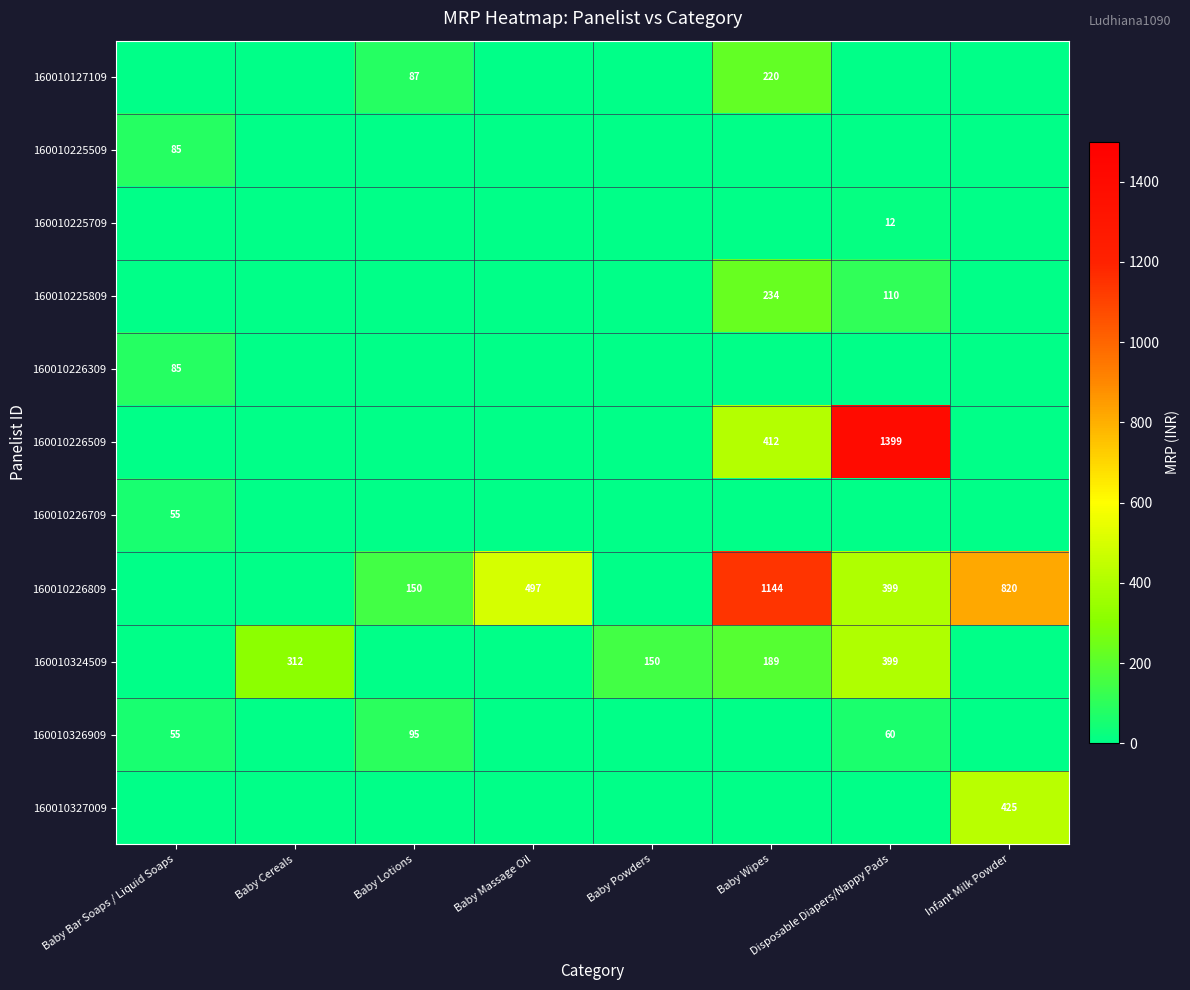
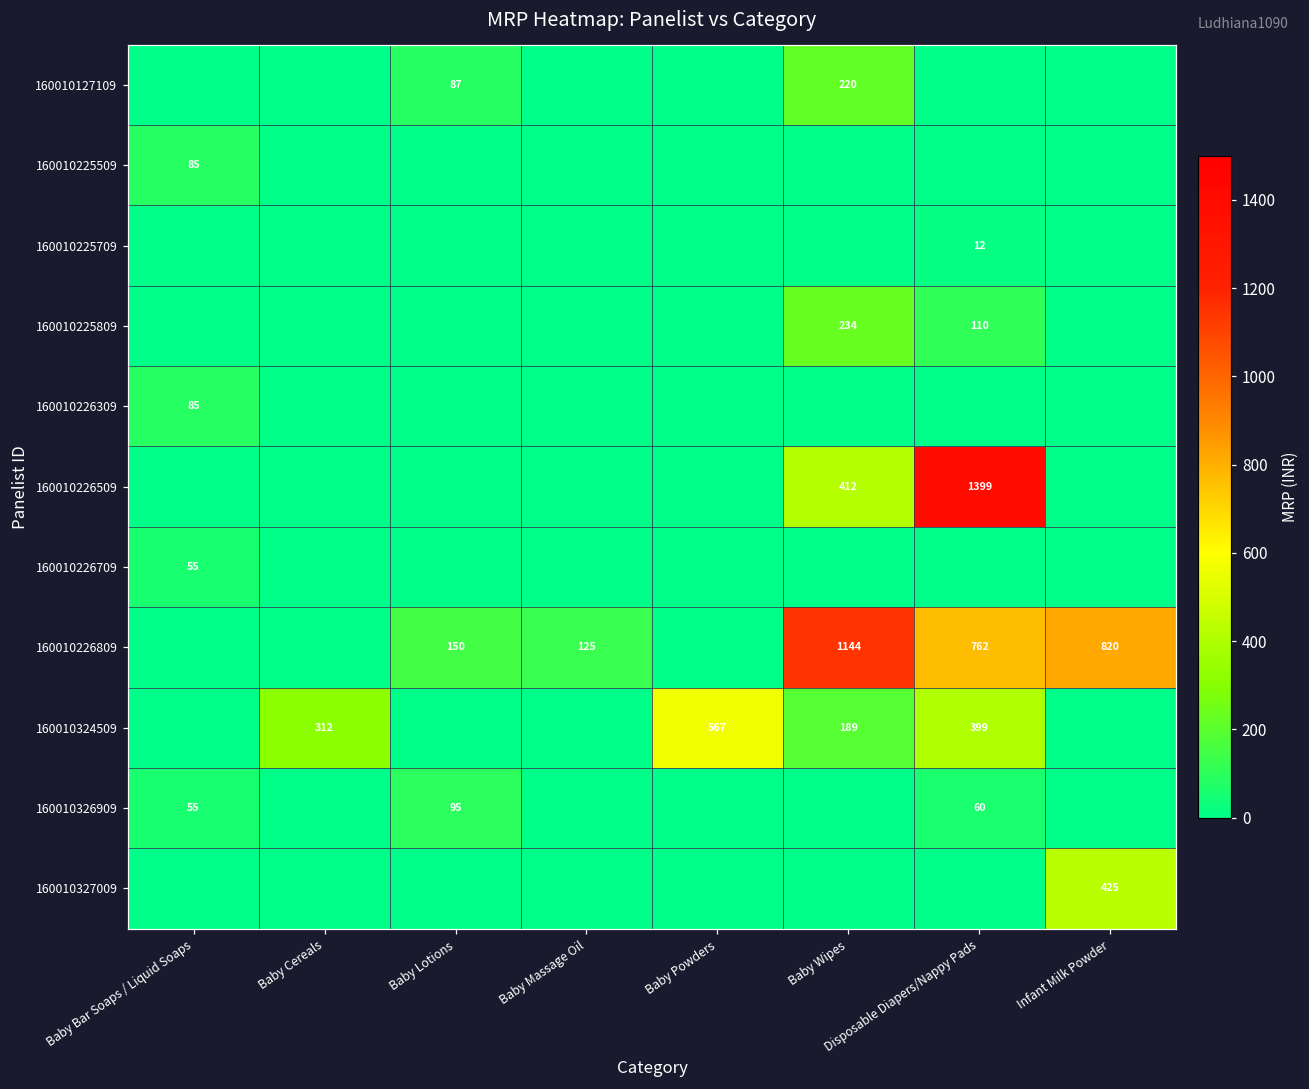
  {
    "160010127109": {
      "Baby Lotions": 87,
      "Baby Wipes": 220
    },
    "160010225509": {
      "Baby Bar Soaps / Liquid Soaps": 85
    },
    "160010225709": {
      "Disposable Diapers/Nappy Pads": 12
    },
    "160010225809": {
      "Baby Wipes": 234,
      "Disposable Diapers/Nappy Pads": 110
    },
    "160010226309": {
      "Baby Bar Soaps / Liquid Soaps": 85
    },
    "160010226509": {
      "Baby Wipes": 412,
      "Disposable Diapers/Nappy Pads": 1399
    },
    "160010226709": {
      "Baby Bar Soaps / Liquid Soaps": 55
    },
    "160010226809": {
      "Baby Lotions": 150,
-     "Baby Massage Oil": 497,
+     "Baby Massage Oil": 125,
      "Baby Wipes": 1144,
-     "Disposable Diapers/Nappy Pads": 399,
+     "Disposable Diapers/Nappy Pads": 762,
      "Infant Milk Powder": 820
    },
    "160010324509": {
      "Baby Cereals": 312,
-     "Baby Powders": 150,
+     "Baby Powders": 567,
      "Baby Wipes": 189,
      "Disposable Diapers/Nappy Pads": 399
    },
    "160010326909": {
      "Baby Bar Soaps / Liquid Soaps": 55,
      "Baby Lotions": 95,
      "Disposable Diapers/Nappy Pads": 60
    },
    "160010327009": {
      "Infant Milk Powder": 425
    }
  }
